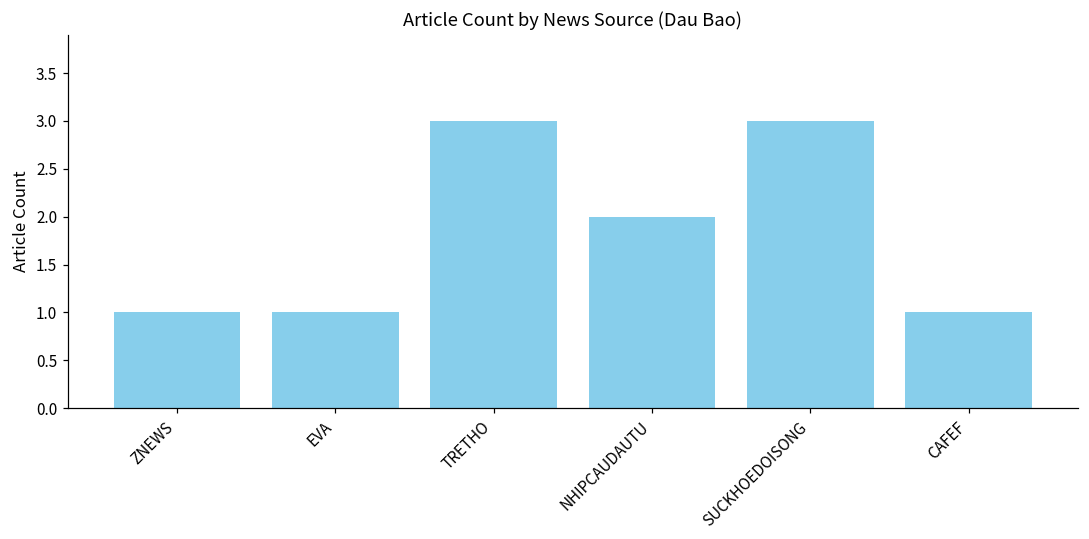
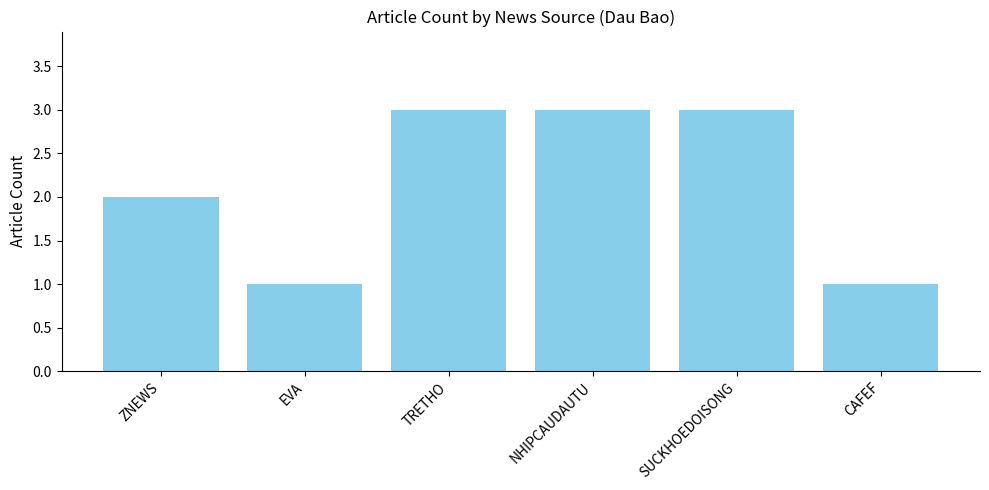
  {
-   "ZNEWS": 1,
+   "ZNEWS": 2,
    "EVA": 1,
    "TRETHO": 3,
-   "NHIPCAUDAUTU": 2,
+   "NHIPCAUDAUTU": 3,
    "SUCKHOEDOISONG": 3,
    "CAFEF": 1
  }
